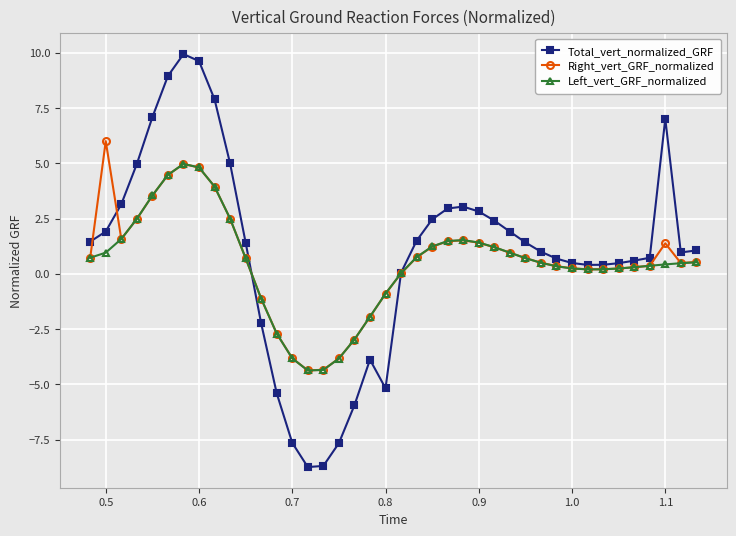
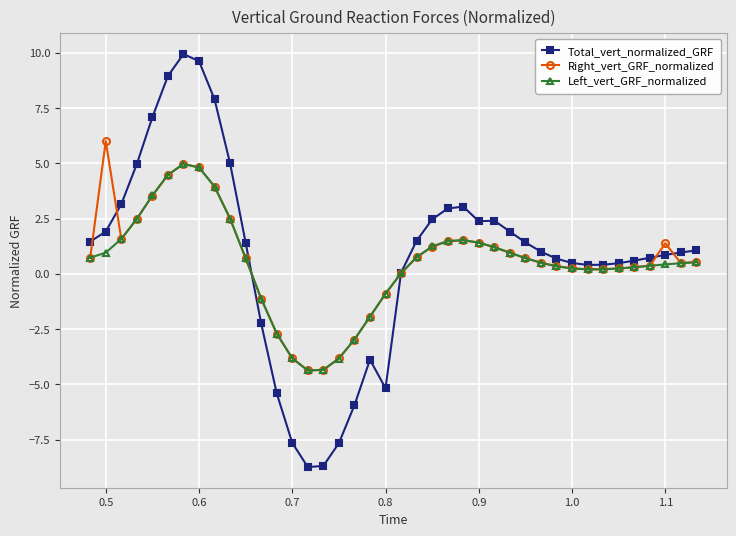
  {
    "Total_vert_normalized_GRF": {
      "0.5": 1.9,
      "0.6": 9.6,
      "0.7": -7.6,
      "0.8": -5.2,
-     "0.9": 2.8,
+     "0.9": 2.4,
      "1.0": 0.5,
-     "1.1": 7.0
+     "1.1": 0.9
    },
    "Right_vert_GRF_normalized": {
      "0.5": 6.0,
      "1.1": 1.4
    },
    "Left_vert_GRF_normalized": {
      "0.5": 1.0,
      "1.1": 0.4
    }
  }
